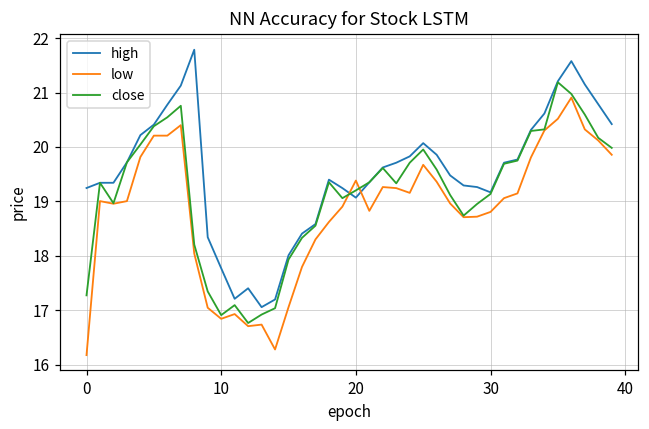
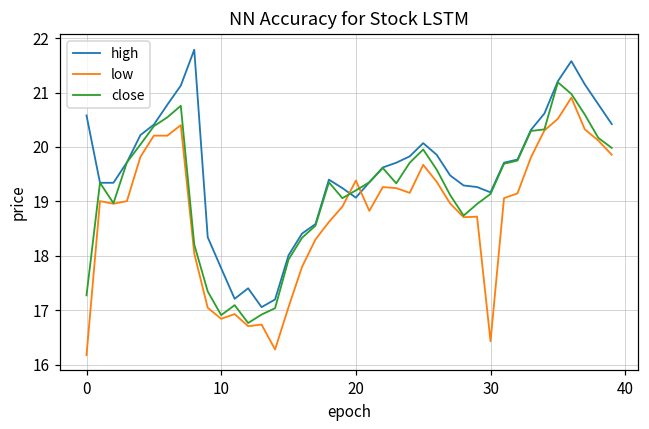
  {
    "high": {
-     "0": 19.2,
+     "0": 20.6,
      "10": 17.8,
      "20": 19.1
    },
    "low": {
      "0": 16.2,
      "10": 16.8,
      "20": 19.4,
-     "30": 18.8
+     "30": 16.4
    },
    "close": {
      "0": 17.3,
      "10": 16.9,
      "20": 19.2
    }
  }
